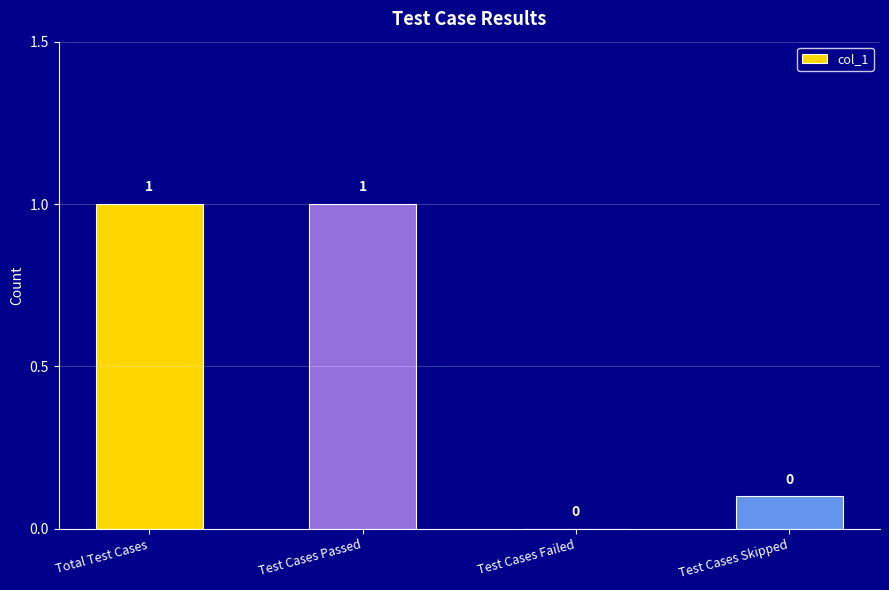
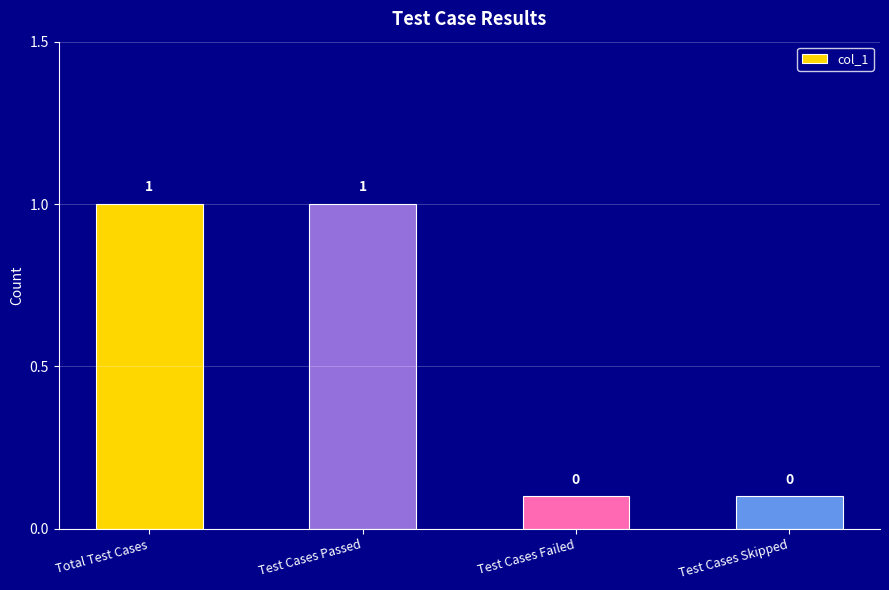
  {
-   "Test Cases Failed": 0.0
+   "Test Cases Failed": 0.1
  }
